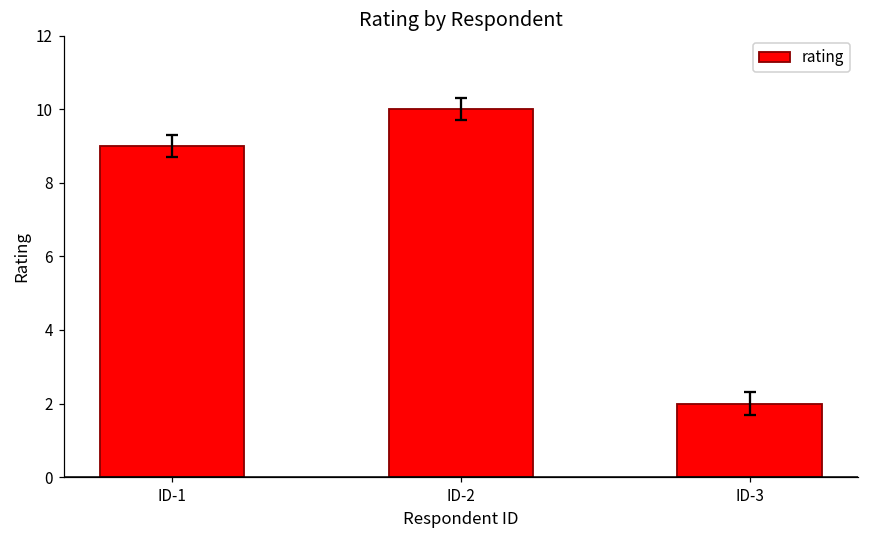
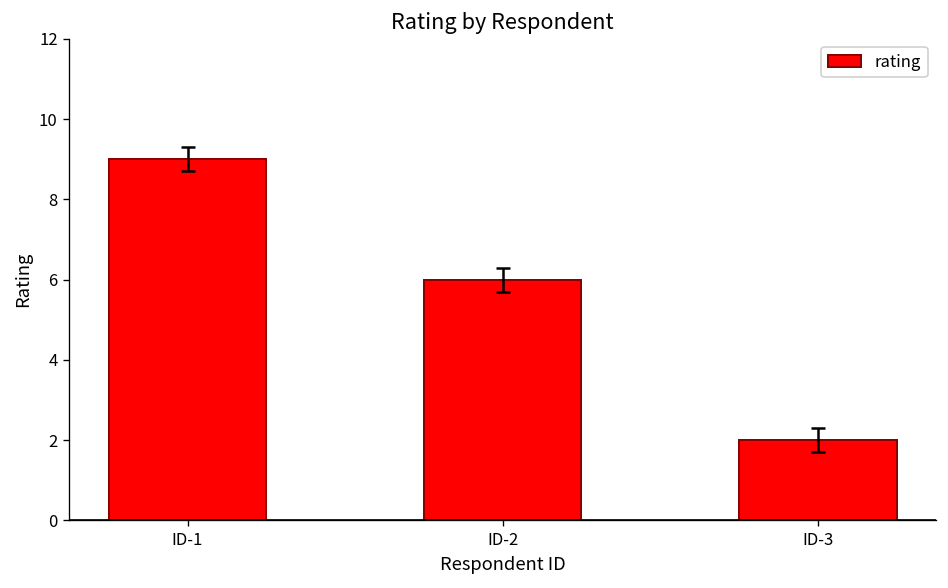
  {
    "rating": {
      "ID-1": 9,
-     "ID-2": 10,
+     "ID-2": 6,
      "ID-3": 2
    }
  }
